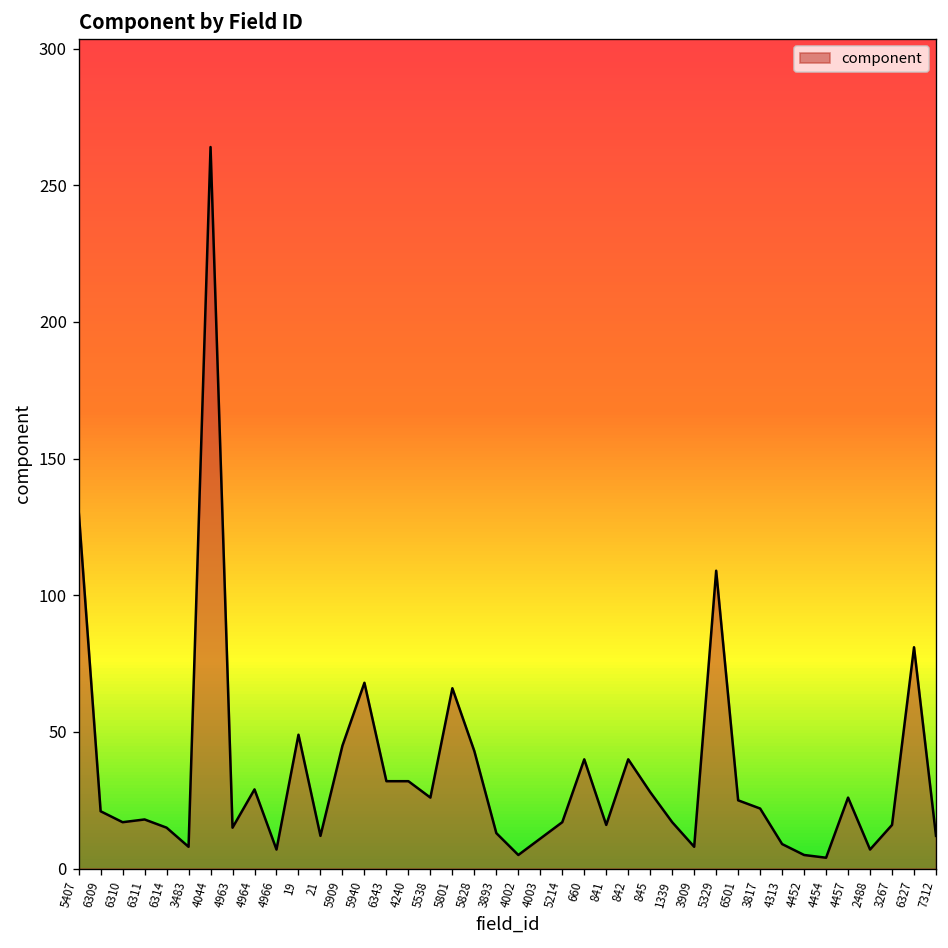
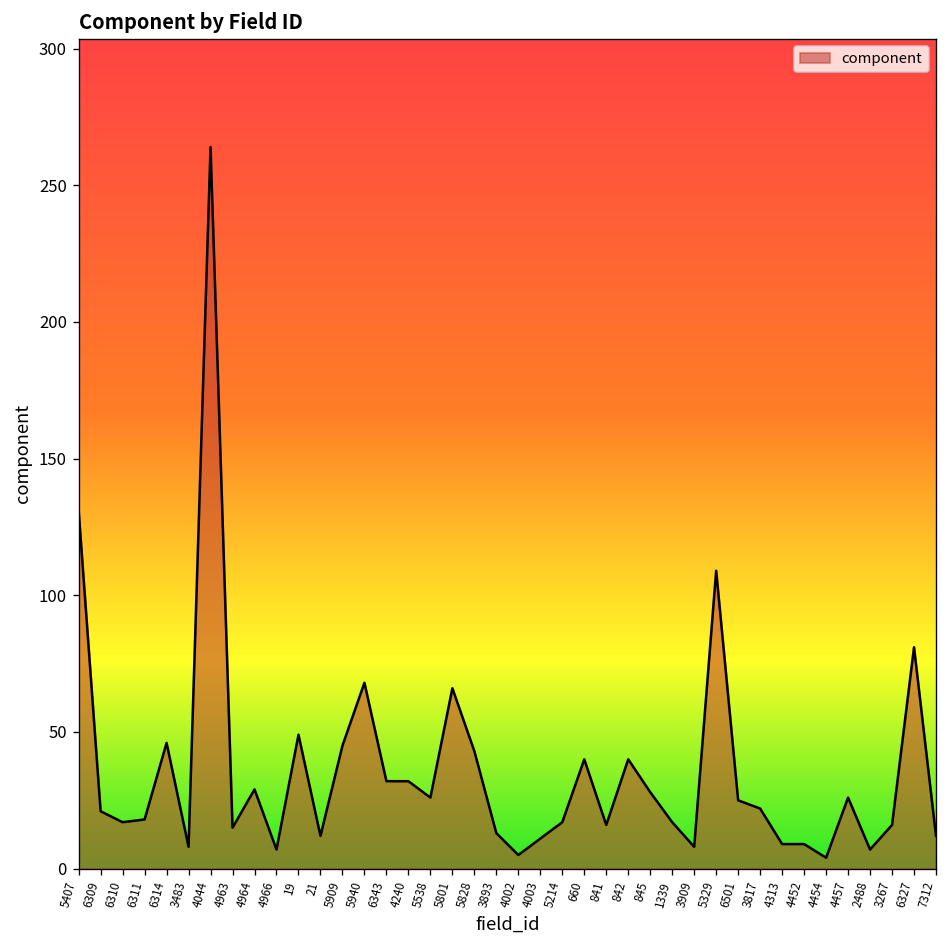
  {
    "5407": 131,
    "6309": 21,
    "6310": 17,
    "6311": 18,
-   "6314": 15,
+   "6314": 46,
    "3483": 8,
    "4044": 264,
    "4963": 15,
    "4964": 29,
    "4966": 7,
    "19": 49,
    "21": 12,
    "5909": 45,
    "5940": 68,
    "6343": 32,
    "4240": 32,
    "5538": 26,
    "5801": 66,
    "5828": 43,
    "3893": 13,
    "4002": 5,
    "4003": 11,
    "5214": 17,
    "660": 40,
    "841": 16,
    "842": 40,
    "845": 28,
    "1339": 17,
    "3909": 8,
    "5329": 109,
    "6501": 25,
    "3817": 22,
    "4313": 9,
-   "4452": 5,
+   "4452": 9,
    "4454": 4,
    "4457": 26,
    "2488": 7,
    "3267": 16,
    "6327": 81,
    "7312": 12
  }
